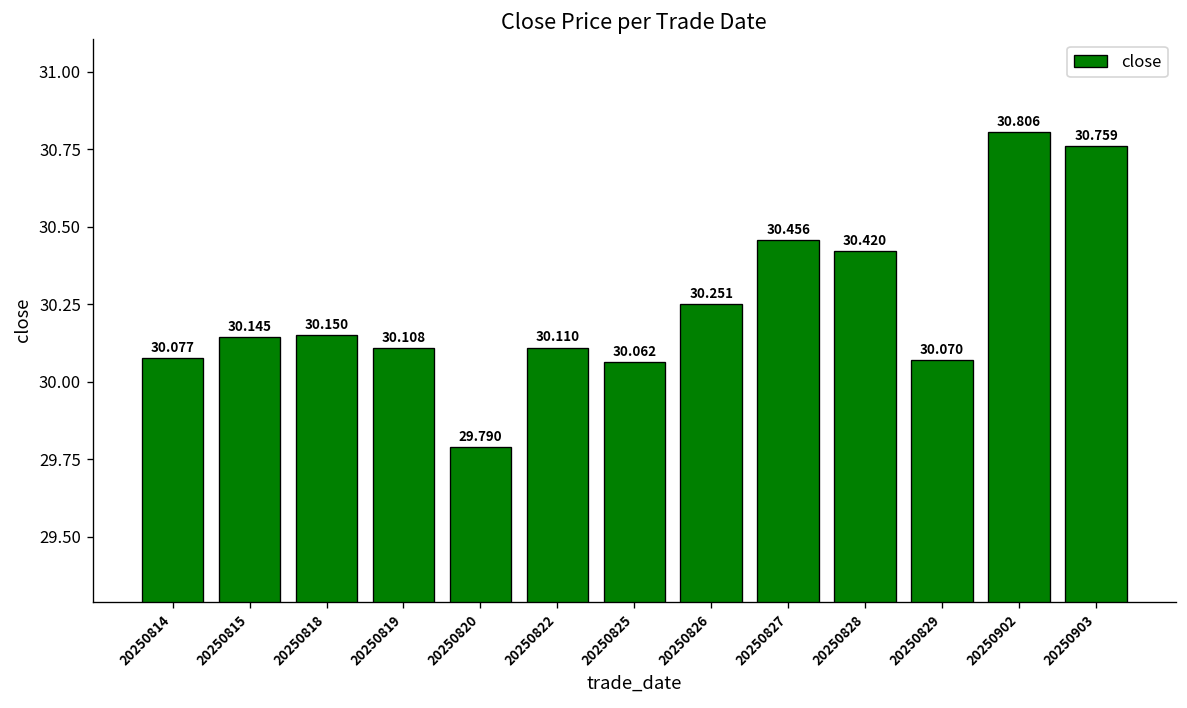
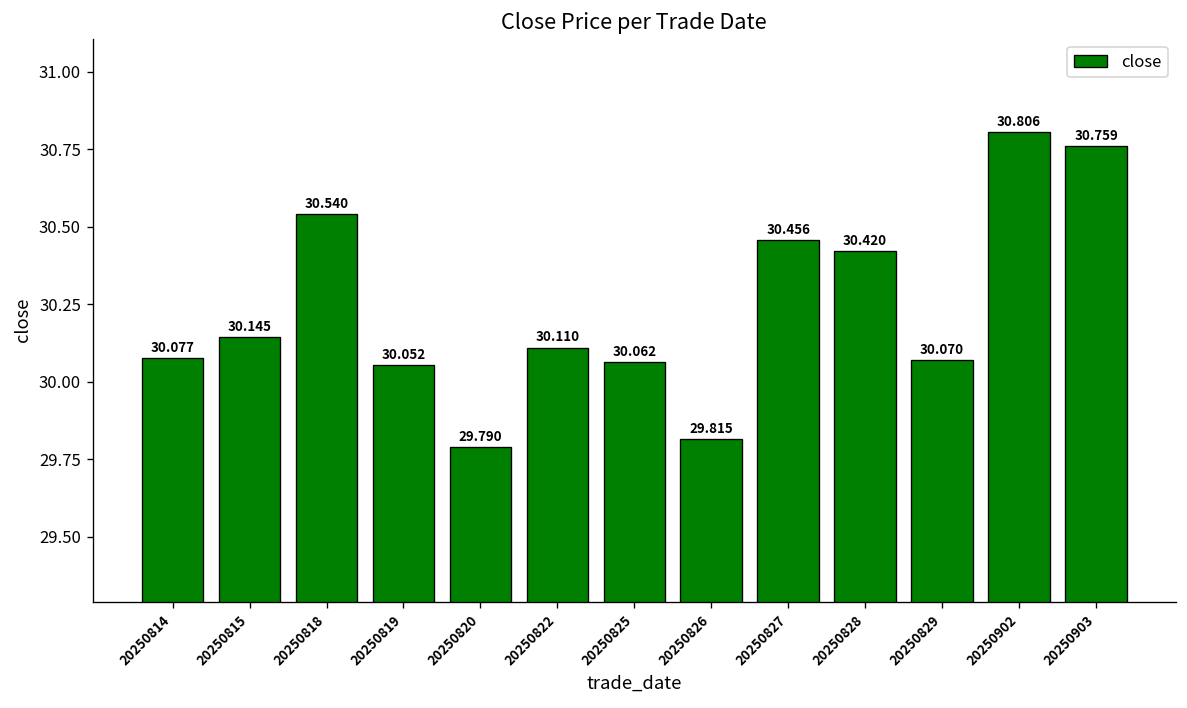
  {
    "20250814": 30.077,
    "20250815": 30.145,
-   "20250818": 30.150,
-   "20250819": 30.108,
+   "20250818": 30.540,
+   "20250819": 30.052,
    "20250820": 29.790,
    "20250822": 30.110,
    "20250825": 30.062,
-   "20250826": 30.251,
+   "20250826": 29.815,
    "20250827": 30.456,
    "20250828": 30.420,
    "20250829": 30.070,
    "20250902": 30.806,
    "20250903": 30.759
  }
